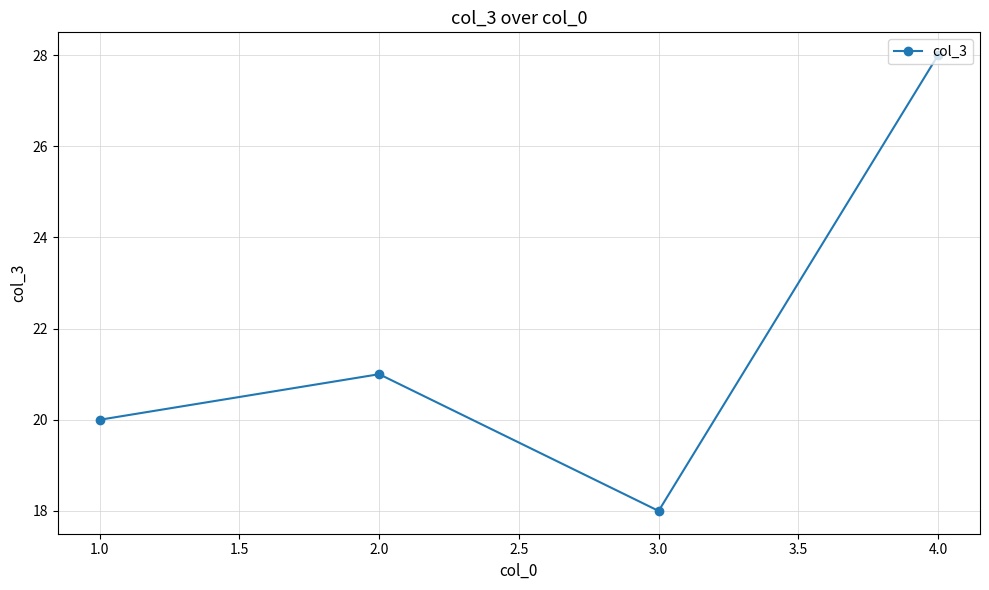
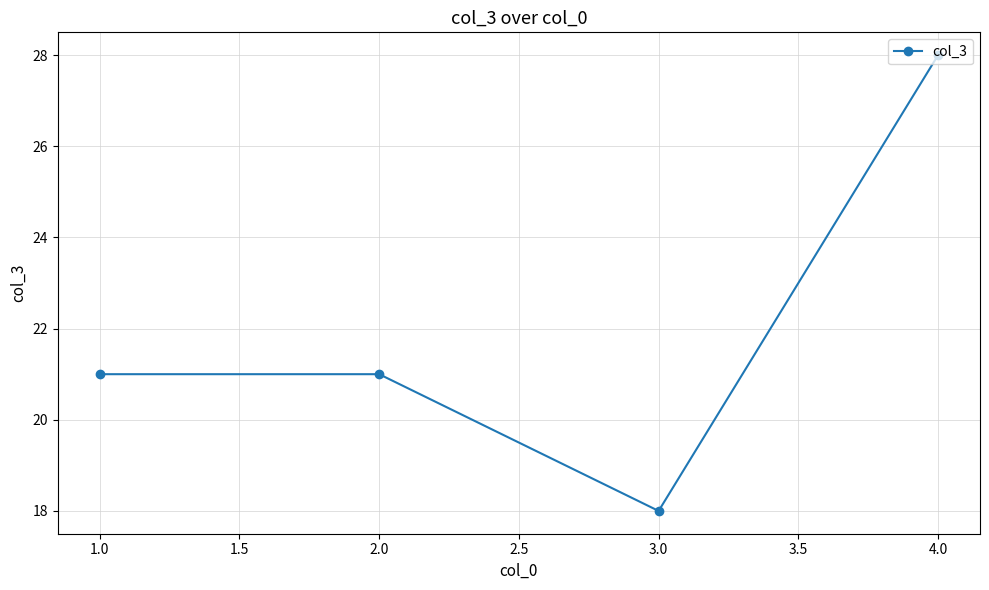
  {
-   "1.0": 20,
+   "1.0": 21,
    "2.0": 21,
    "3.0": 18
  }
